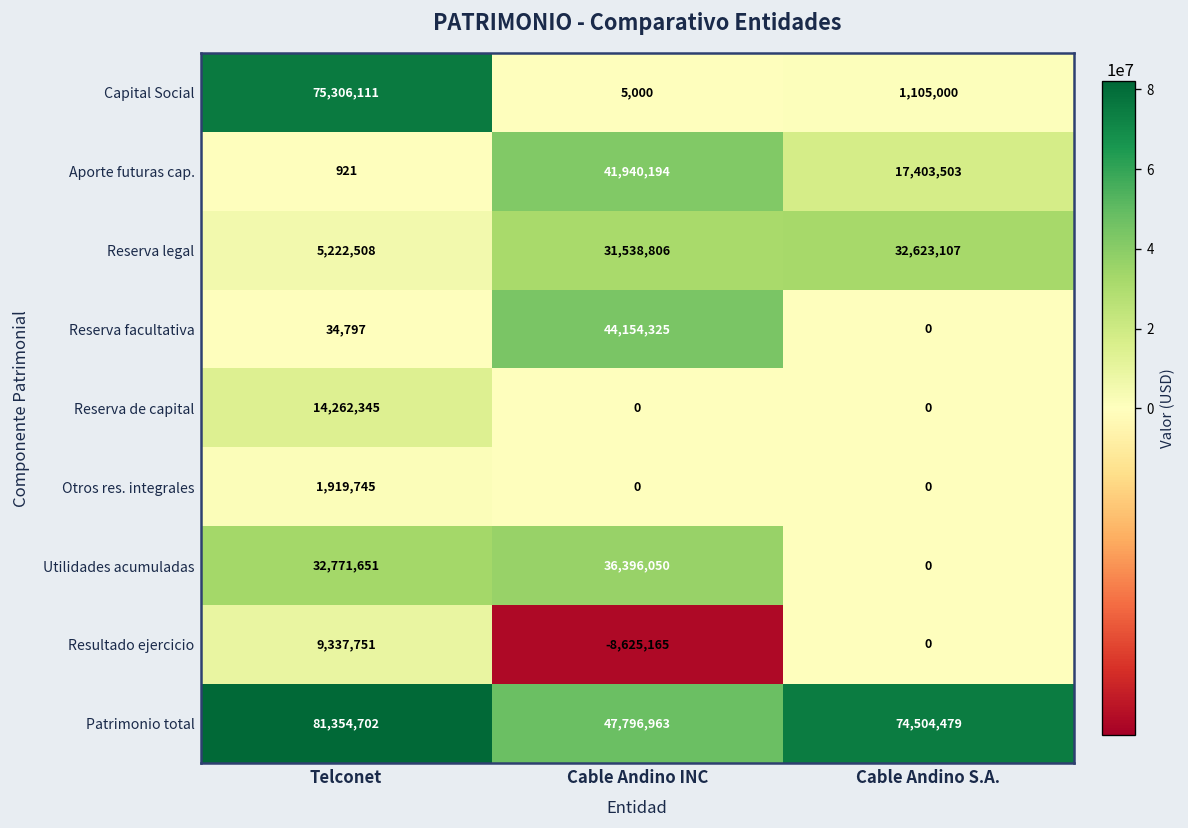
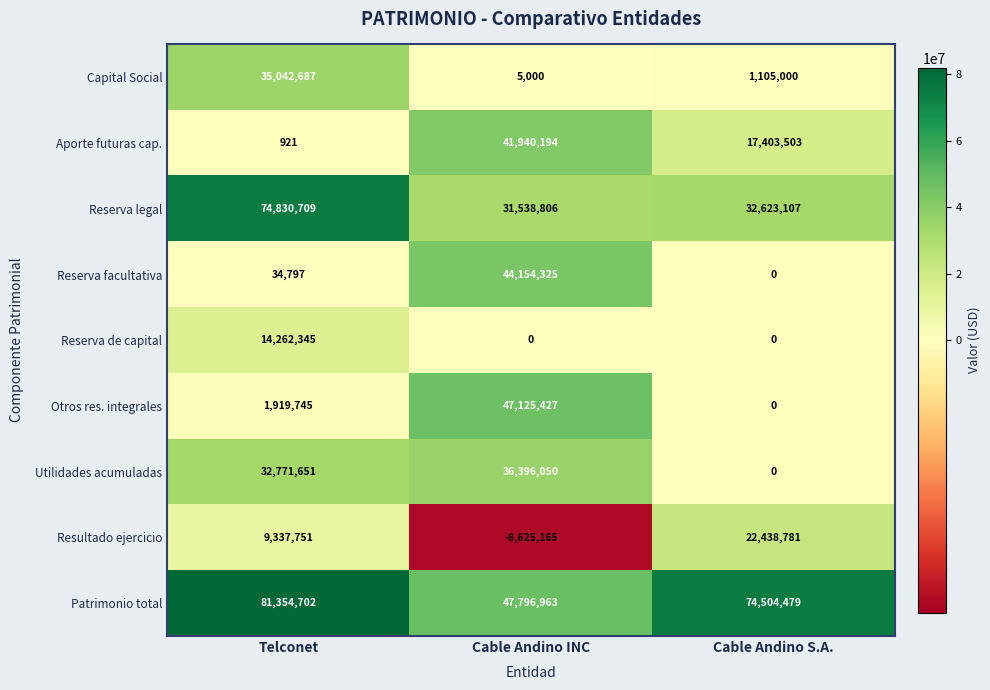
  {
    "Capital Social": {
-     "Telconet": "75,306,111",
+     "Telconet": "35,042,687",
      "Cable Andino INC": "5,000",
      "Cable Andino S.A.": "1,105,000"
    },
    "Aporte futuras cap.": {
      "Telconet": "921",
      "Cable Andino INC": "41,940,194",
      "Cable Andino S.A.": "17,403,503"
    },
    "Reserva legal": {
-     "Telconet": "5,222,508",
+     "Telconet": "74,830,709",
      "Cable Andino INC": "31,538,806",
      "Cable Andino S.A.": "32,623,107"
    },
    "Reserva facultativa": {
      "Telconet": "34,797",
      "Cable Andino INC": "44,154,325",
      "Cable Andino S.A.": "0"
    },
    "Reserva de capital": {
      "Telconet": "14,262,345",
      "Cable Andino INC": "0",
      "Cable Andino S.A.": "0"
    },
    "Otros res. integrales": {
      "Telconet": "1,919,745",
-     "Cable Andino INC": "0",
+     "Cable Andino INC": "47,125,427",
      "Cable Andino S.A.": "0"
    },
    "Utilidades acumuladas": {
      "Telconet": "32,771,651",
      "Cable Andino INC": "36,396,050",
      "Cable Andino S.A.": "0"
    },
    "Resultado ejercicio": {
      "Telconet": "9,337,751",
      "Cable Andino INC": "-8,625,165",
-     "Cable Andino S.A.": "0"
+     "Cable Andino S.A.": "22,438,781"
    },
    "Patrimonio total": {
      "Telconet": "81,354,702",
      "Cable Andino INC": "47,796,963",
      "Cable Andino S.A.": "74,504,479"
    }
  }
